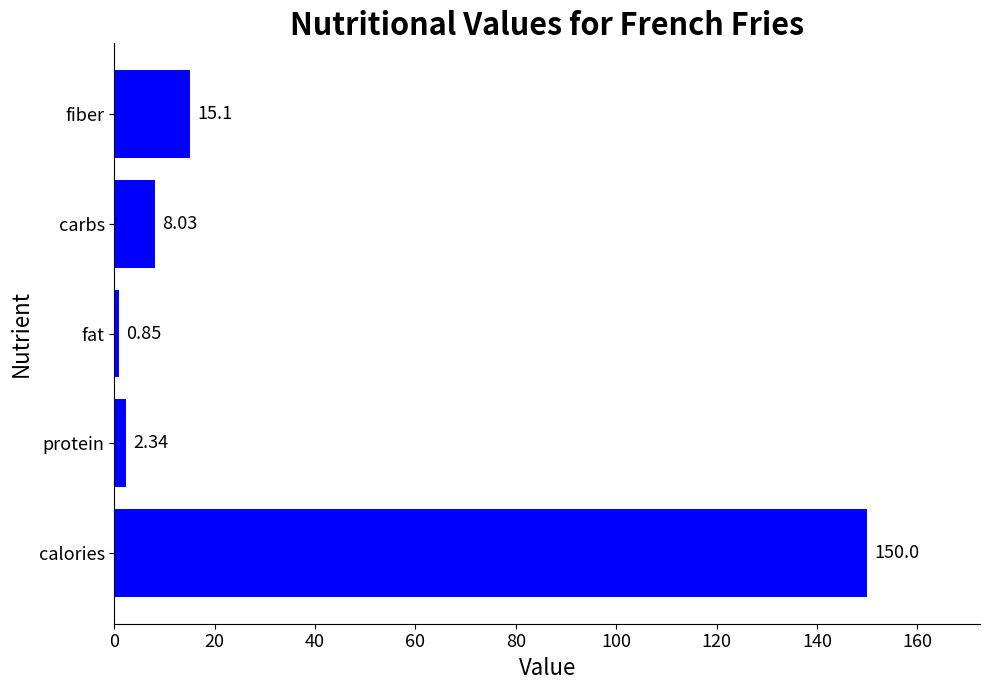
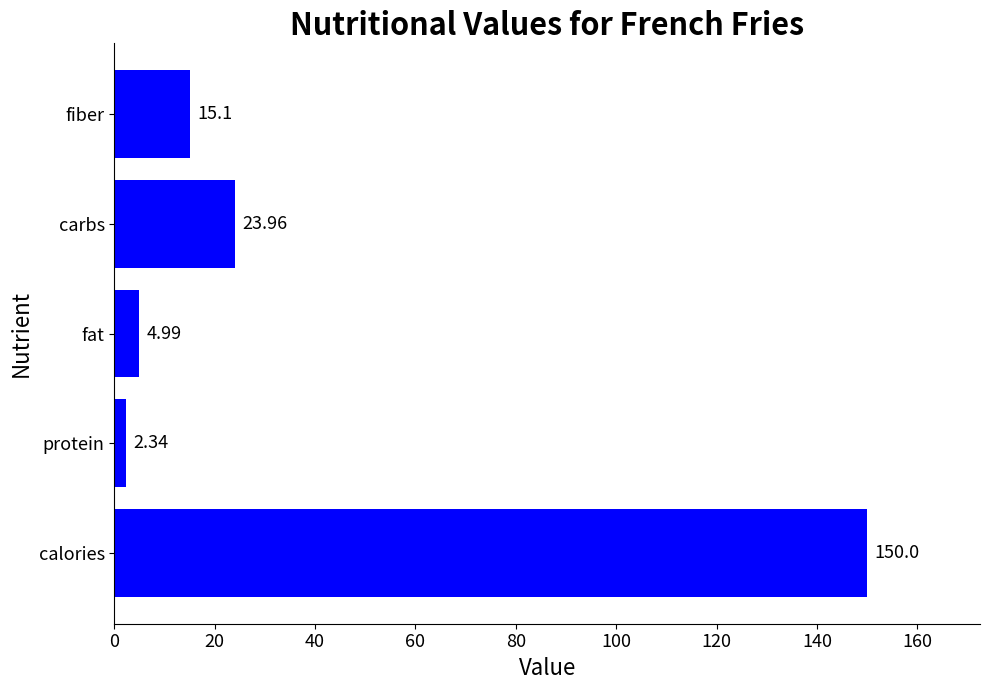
  {
    "fiber": 15.1,
-   "carbs": 8.03,
-   "fat": 0.85,
+   "carbs": 23.96,
+   "fat": 4.99,
    "protein": 2.34,
    "calories": 150.0
  }
